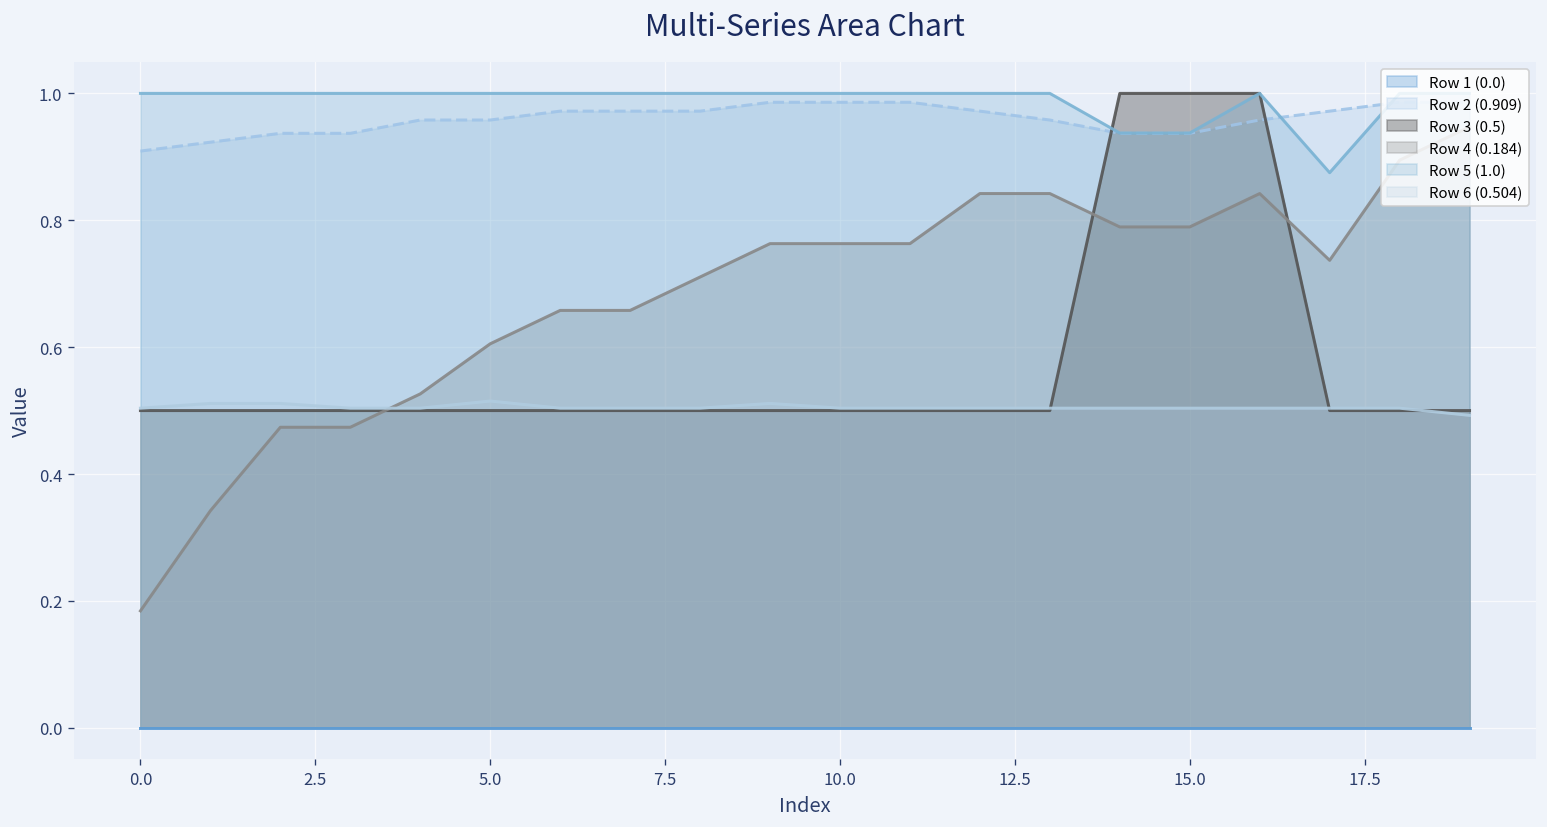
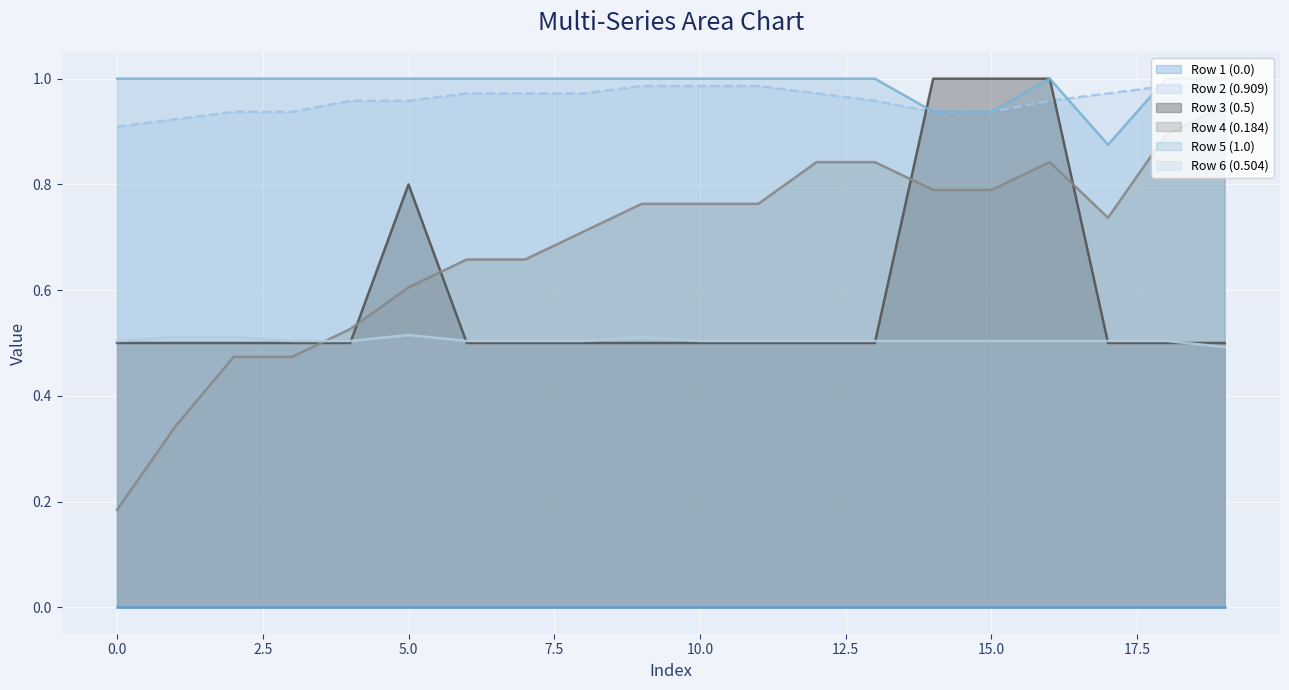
  {
    "Row 3 (0.5)": {
-     "5.0": 0.5,
+     "5.0": 0.8,
      "15.0": 1.0
    }
  }
